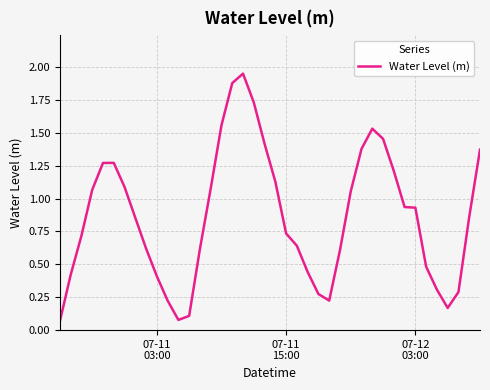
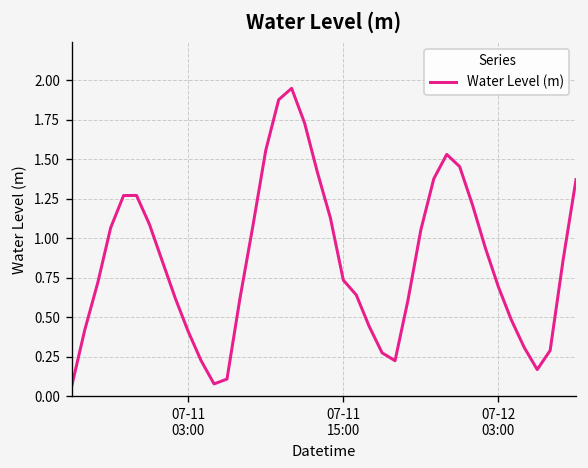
  {
    "07-11 03:00": 0.41,
    "07-11 15:00": 0.73,
-   "07-12 03:00": 0.93
+   "07-12 03:00": 0.69
  }
